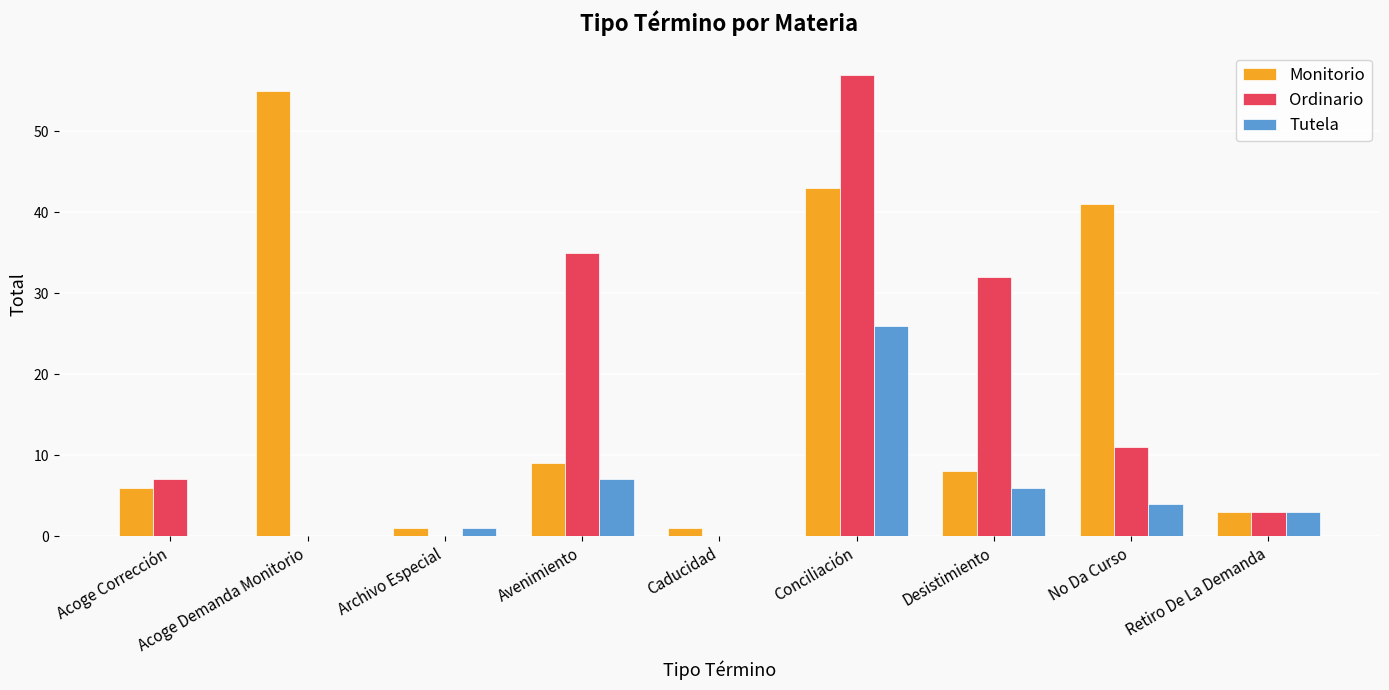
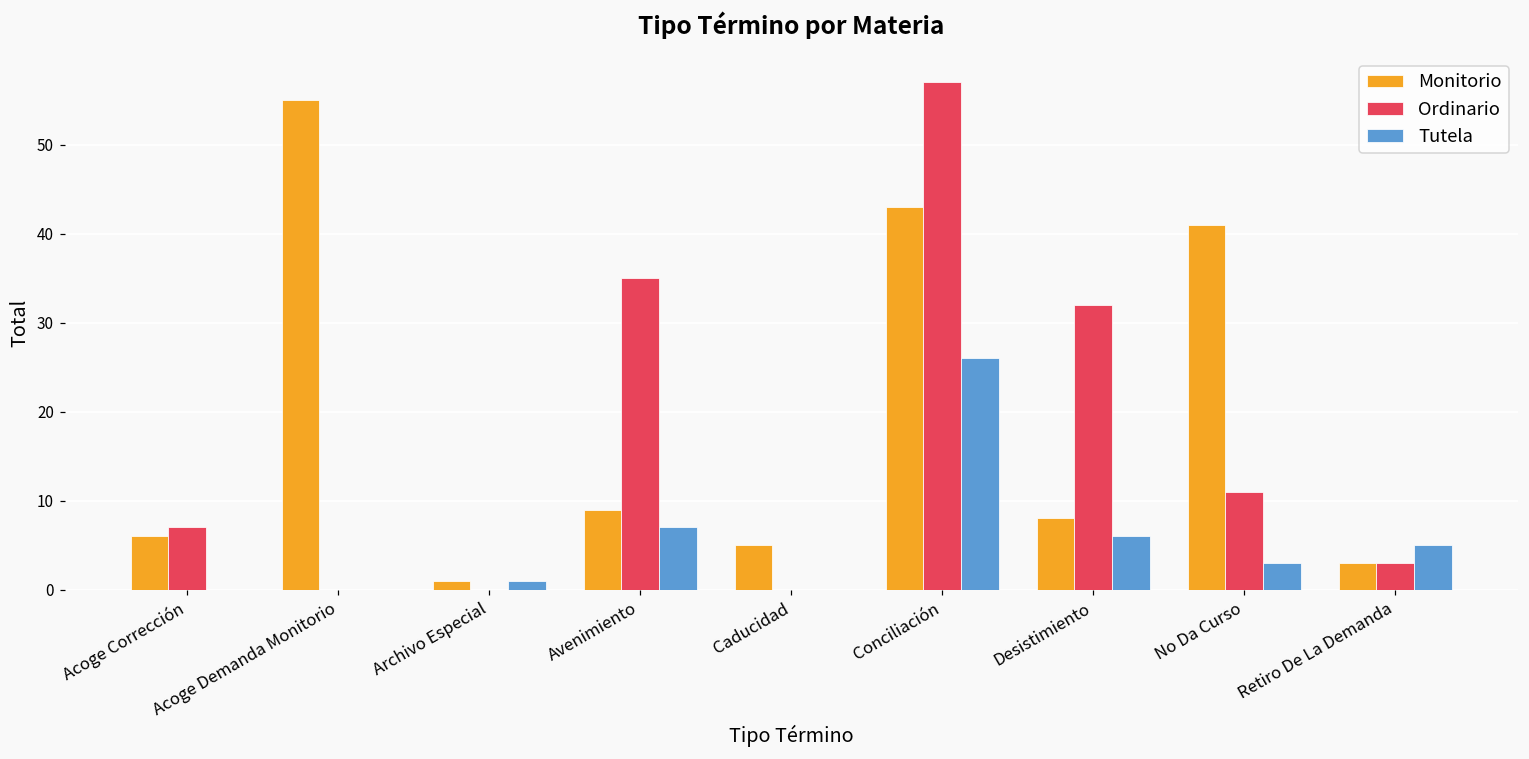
  {
    "Monitorio": {
      "Acoge Corrección": 6,
      "Acoge Demanda Monitorio": 55,
      "Archivo Especial": 1,
      "Avenimiento": 9,
-     "Caducidad": 1,
+     "Caducidad": 5,
      "Conciliación": 43,
      "Desistimiento": 8,
      "No Da Curso": 41,
      "Retiro De La Demanda": 3
    },
    "Ordinario": {
      "Acoge Corrección": 7,
      "Acoge Demanda Monitorio": 0,
      "Archivo Especial": 0,
      "Avenimiento": 35,
      "Caducidad": 0,
      "Conciliación": 57,
      "Desistimiento": 32,
      "No Da Curso": 11,
      "Retiro De La Demanda": 3
    },
    "Tutela": {
      "Acoge Corrección": 0,
      "Acoge Demanda Monitorio": 0,
      "Archivo Especial": 1,
      "Avenimiento": 7,
      "Caducidad": 0,
      "Conciliación": 26,
      "Desistimiento": 6,
-     "No Da Curso": 4,
-     "Retiro De La Demanda": 3
+     "No Da Curso": 3,
+     "Retiro De La Demanda": 5
    }
  }
